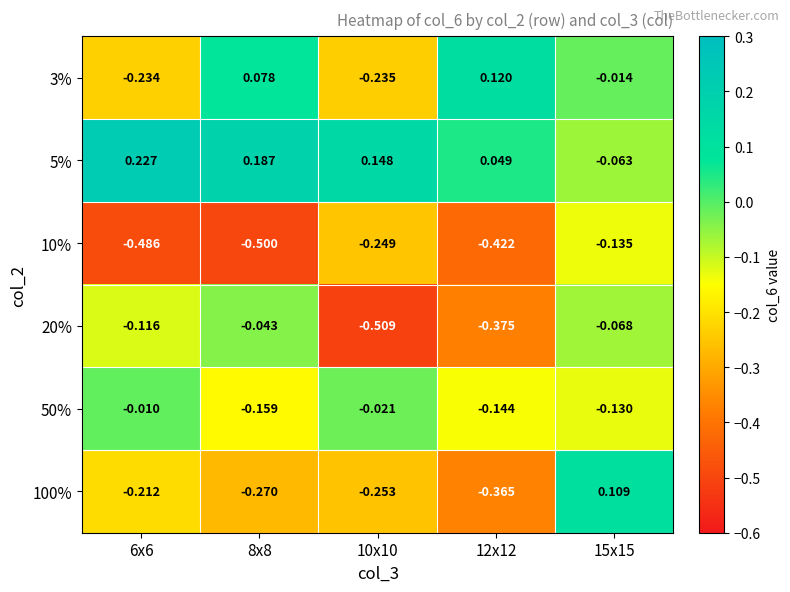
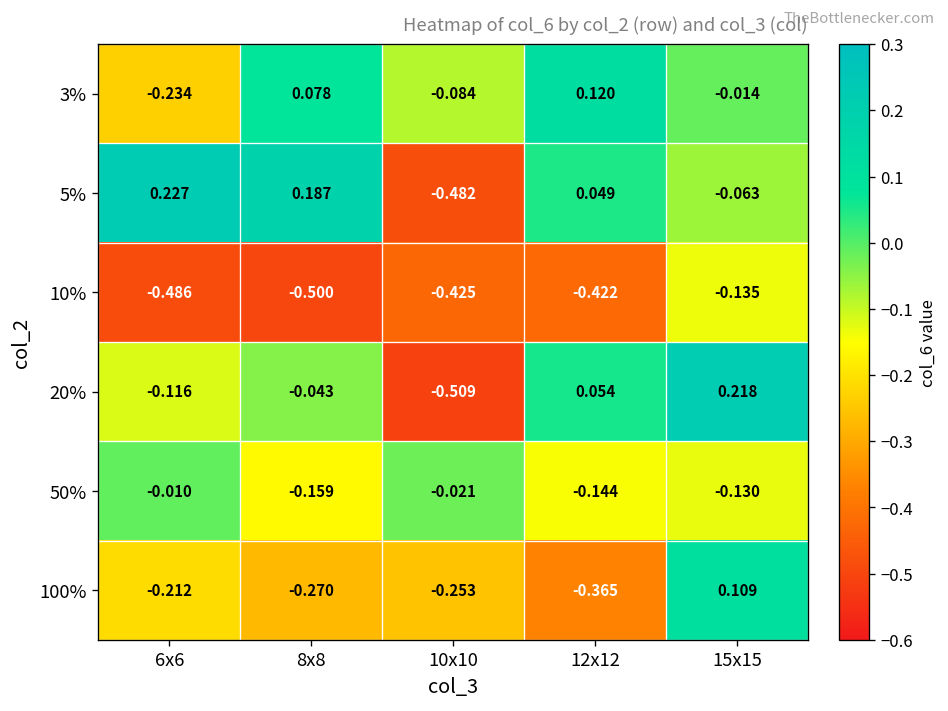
  {
    "3%": {
      "6x6": -0.234,
      "8x8": 0.078,
-     "10x10": -0.235,
+     "10x10": -0.084,
      "12x12": 0.120,
      "15x15": -0.014
    },
    "5%": {
      "6x6": 0.227,
      "8x8": 0.187,
-     "10x10": 0.148,
+     "10x10": -0.482,
      "12x12": 0.049,
      "15x15": -0.063
    },
    "10%": {
      "6x6": -0.486,
      "8x8": -0.500,
-     "10x10": -0.249,
+     "10x10": -0.425,
      "12x12": -0.422,
      "15x15": -0.135
    },
    "20%": {
      "6x6": -0.116,
      "8x8": -0.043,
      "10x10": -0.509,
-     "12x12": -0.375,
-     "15x15": -0.068
+     "12x12": 0.054,
+     "15x15": 0.218
    },
    "50%": {
      "6x6": -0.010,
      "8x8": -0.159,
      "10x10": -0.021,
      "12x12": -0.144,
      "15x15": -0.130
    },
    "100%": {
      "6x6": -0.212,
      "8x8": -0.270,
      "10x10": -0.253,
      "12x12": -0.365,
      "15x15": 0.109
    }
  }
